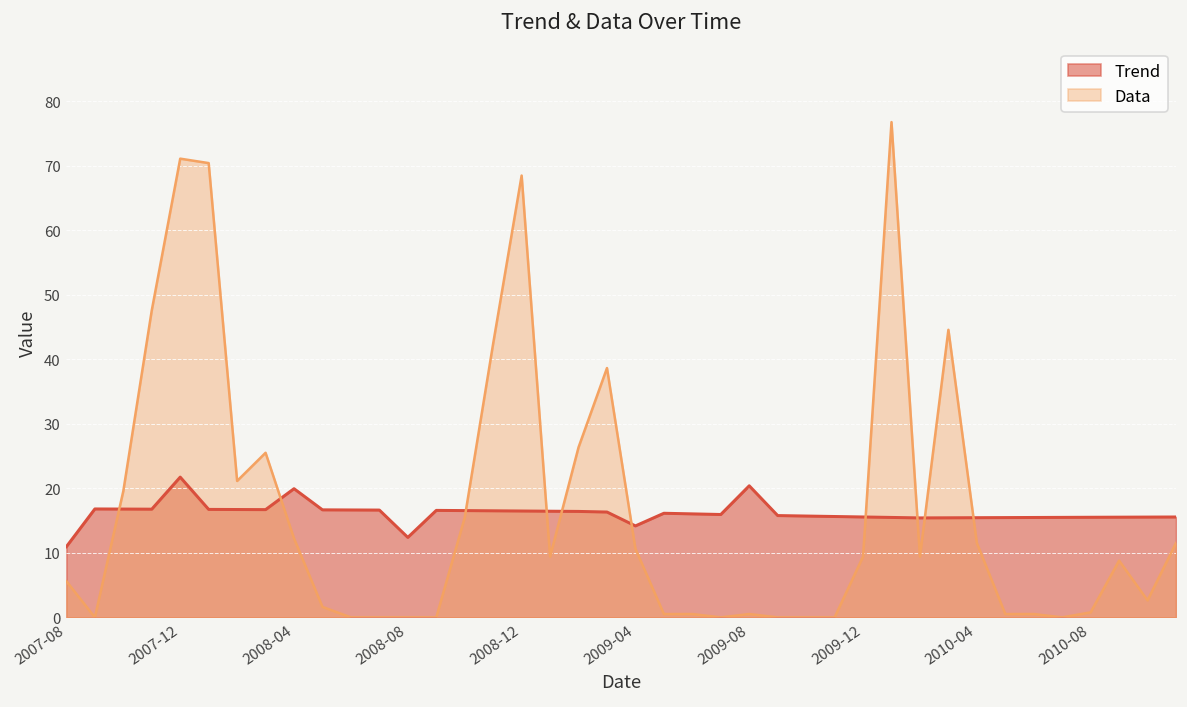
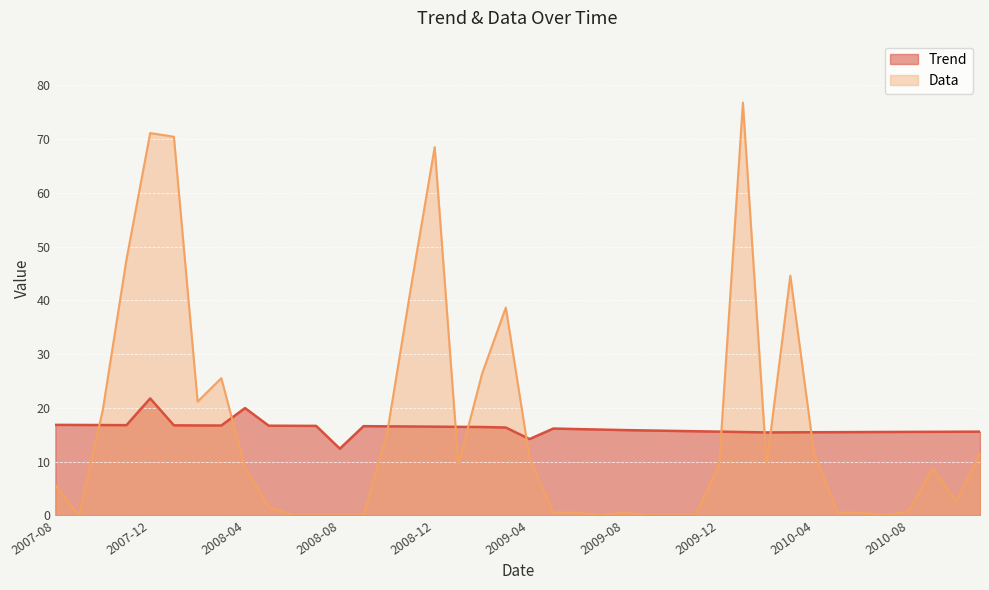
  {
    "Trend": {
-     "2007-08": 11,
+     "2007-08": 17,
      "2007-12": 22,
      "2008-04": 20,
      "2008-08": 12,
      "2008-12": 16,
      "2009-04": 14,
-     "2009-08": 20,
+     "2009-08": 16,
      "2009-12": 16,
      "2010-04": 15,
      "2010-08": 16
    },
    "Data": {
      "2007-08": 6,
      "2007-12": 71,
-     "2008-04": 12,
+     "2008-04": 9,
      "2008-08": 0,
      "2008-12": 68,
      "2009-04": 11,
      "2009-08": 1,
      "2009-12": 9,
      "2010-04": 12,
      "2010-08": 1
    }
  }
